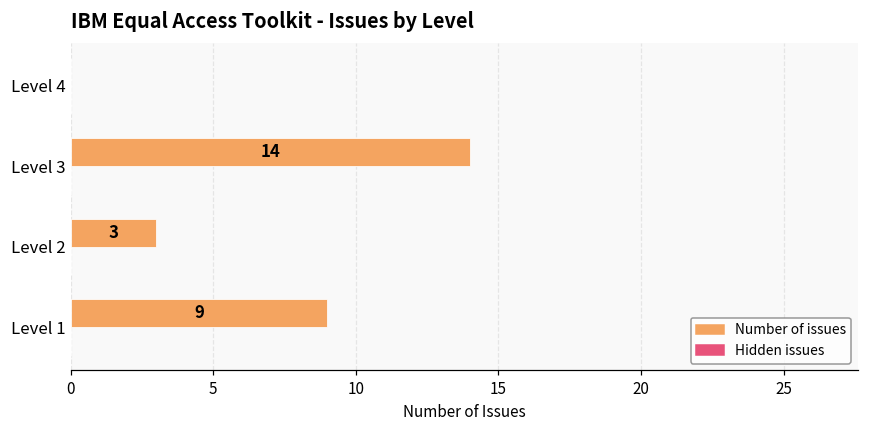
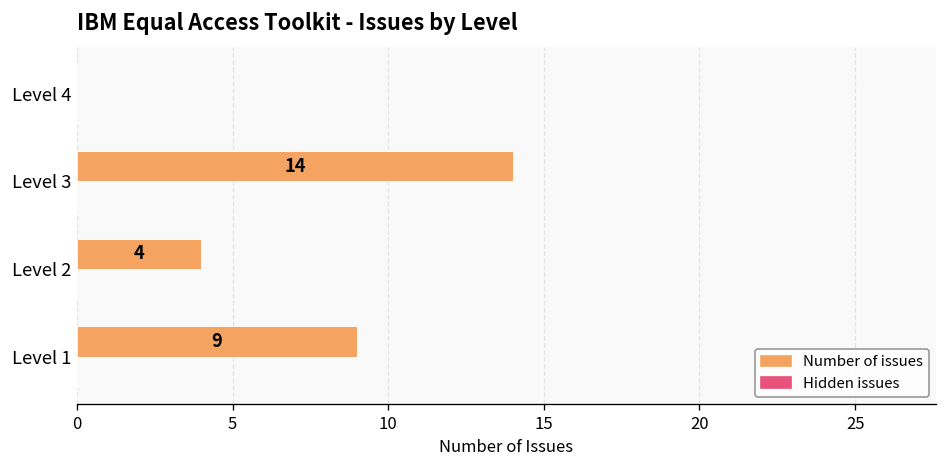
  {
    "Number of issues": {
      "Level 3": 14,
-     "Level 2": 3,
+     "Level 2": 4,
      "Level 1": 9
    },
    "Hidden issues": {
      "Level 4": 0.0,
      "Level 3": 0.0,
      "Level 2": 0.0,
      "Level 1": 0.0
    }
  }
